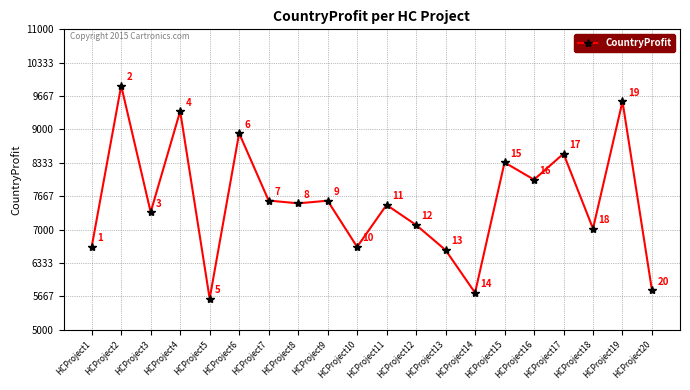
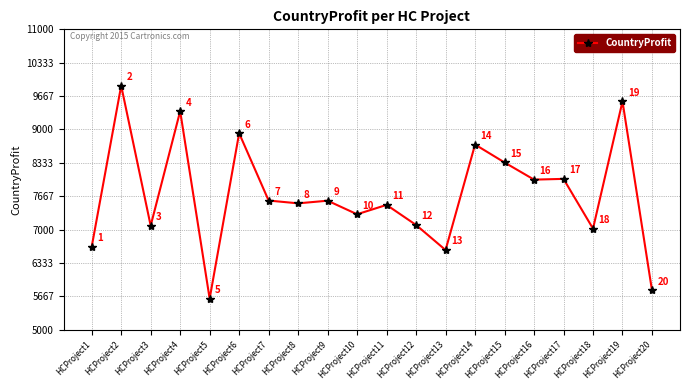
  {
-   "HCProject3": 7300,
-   "HCProject10": 6700,
-   "HCProject14": 5700,
-   "HCProject17": 8500
+   "HCProject3": 7100,
+   "HCProject10": 7300,
+   "HCProject14": 8700,
+   "HCProject17": 8000
  }
